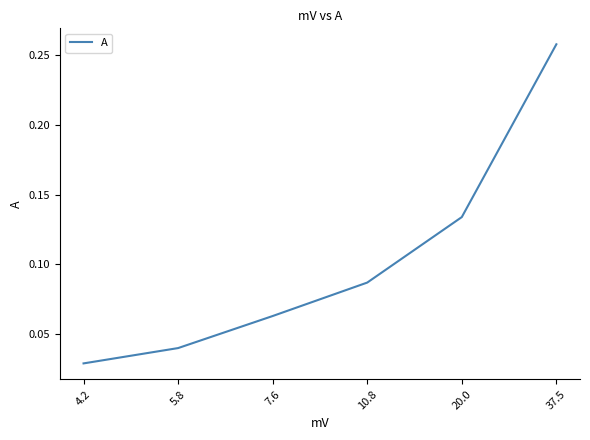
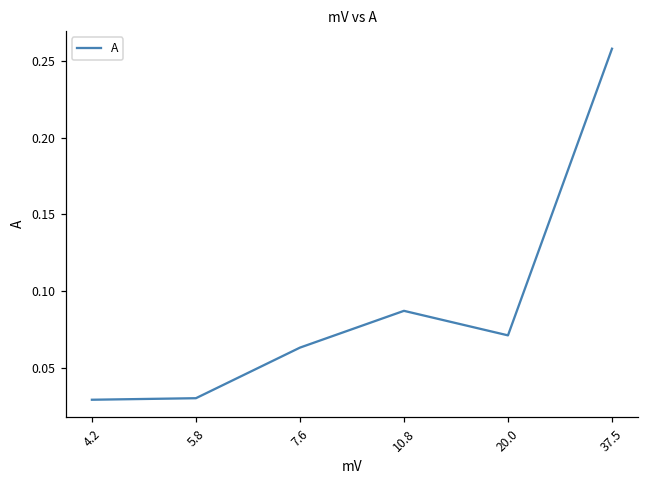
  {
    "4.2": 0.029,
-   "5.8": 0.04,
+   "5.8": 0.03,
    "7.6": 0.063,
    "10.8": 0.087,
-   "20.0": 0.134,
+   "20.0": 0.071,
    "37.5": 0.258
  }
